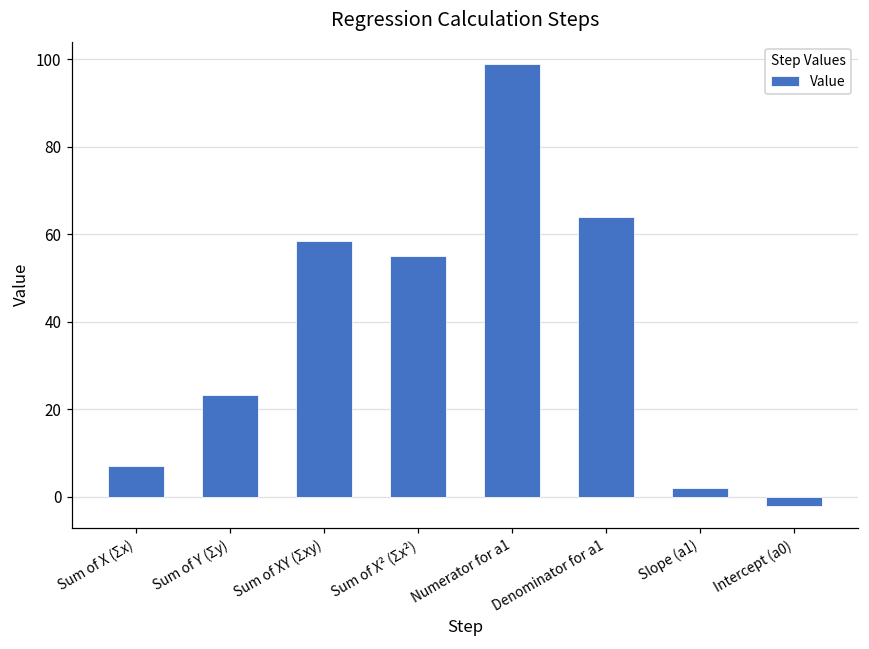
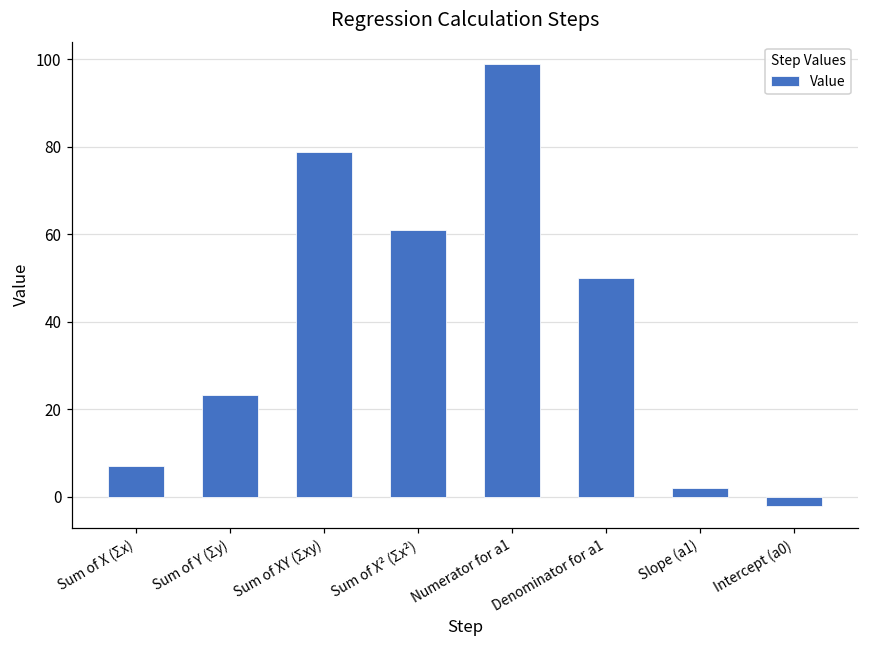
  {
    "Sum of X (Σx)": 7,
    "Sum of Y (Σy)": 23,
-   "Sum of XY (Σxy)": 59,
-   "Sum of X² (Σx²)": 55,
+   "Sum of XY (Σxy)": 79,
+   "Sum of X² (Σx²)": 61,
    "Numerator for a1": 99,
-   "Denominator for a1": 64,
+   "Denominator for a1": 50,
    "Slope (a1)": 2,
    "Intercept (a0)": -2
  }
